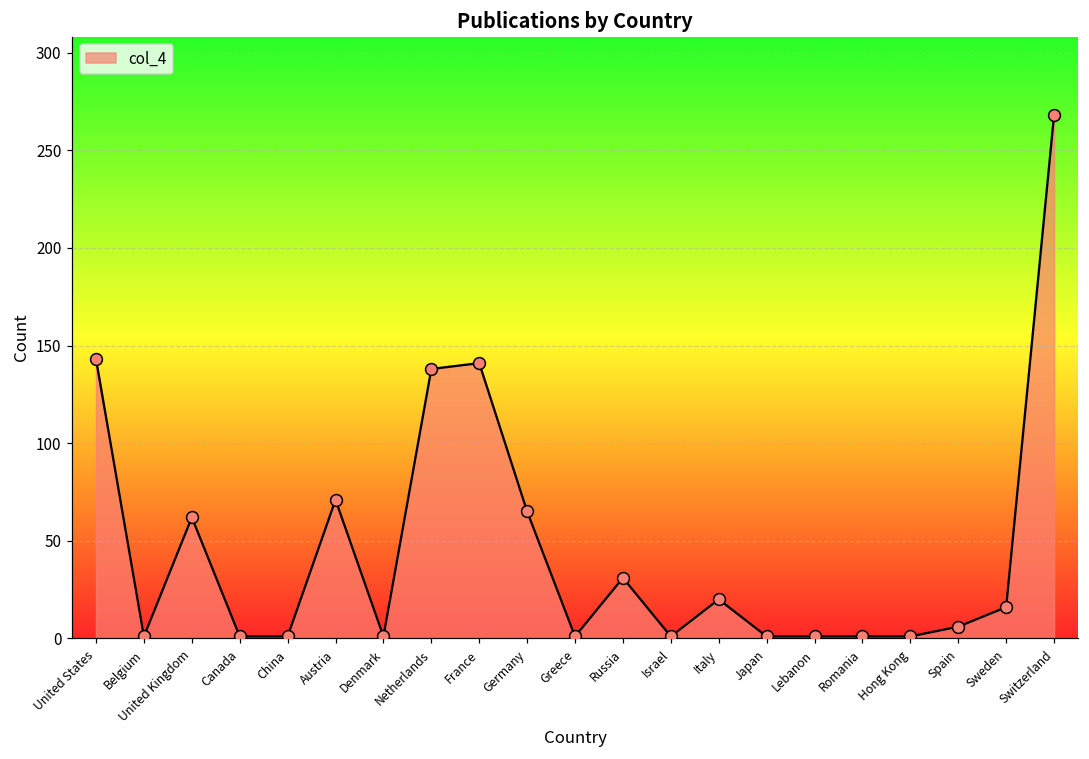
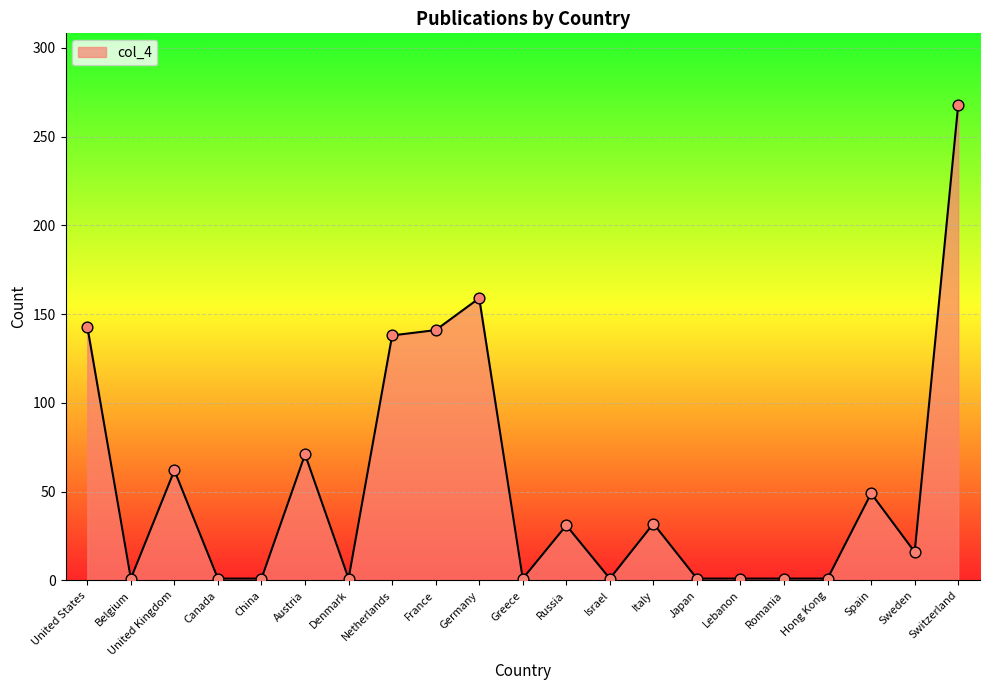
  {
    "United States": 143,
    "Belgium": 1,
    "United Kingdom": 62,
    "Canada": 1,
    "China": 1,
    "Austria": 71,
    "Denmark": 1,
    "Netherlands": 138,
    "France": 141,
-   "Germany": 65,
+   "Germany": 159,
    "Greece": 1,
    "Russia": 31,
    "Israel": 1,
-   "Italy": 20,
+   "Italy": 32,
    "Japan": 1,
    "Lebanon": 1,
    "Romania": 1,
    "Hong Kong": 1,
-   "Spain": 6,
+   "Spain": 49,
    "Sweden": 16,
    "Switzerland": 268
  }
